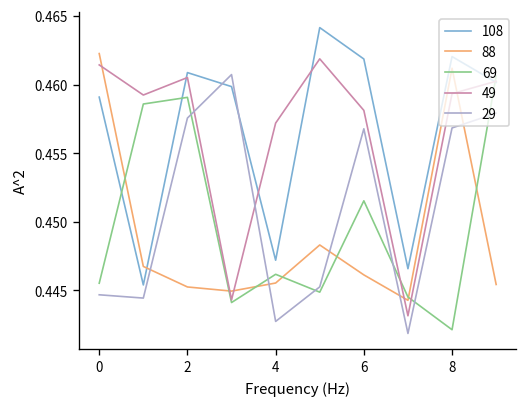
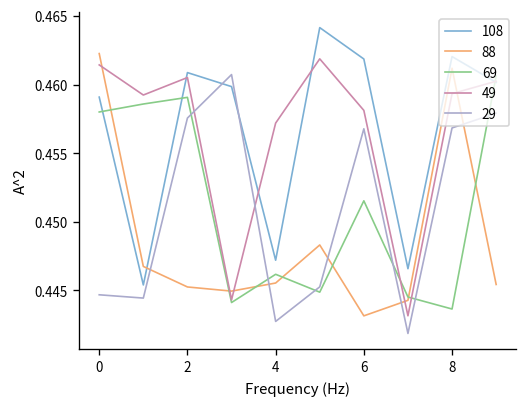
  {
    "88": {
      "0": 0.4623,
      "2": 0.4453,
      "4": 0.4455,
-     "6": 0.4461
+     "6": 0.4431
    },
    "69": {
-     "0": 0.4455,
+     "0": 0.4580,
      "2": 0.4591,
      "4": 0.4462,
      "6": 0.4515,
-     "8": 0.4421
+     "8": 0.4436
    }
  }
